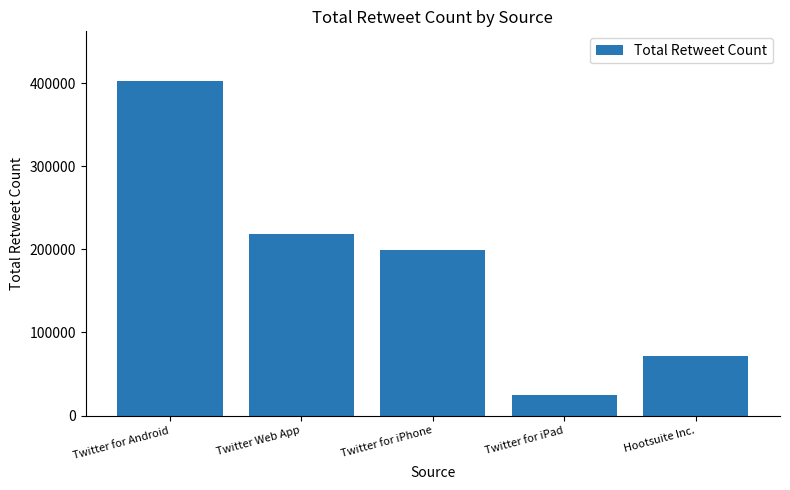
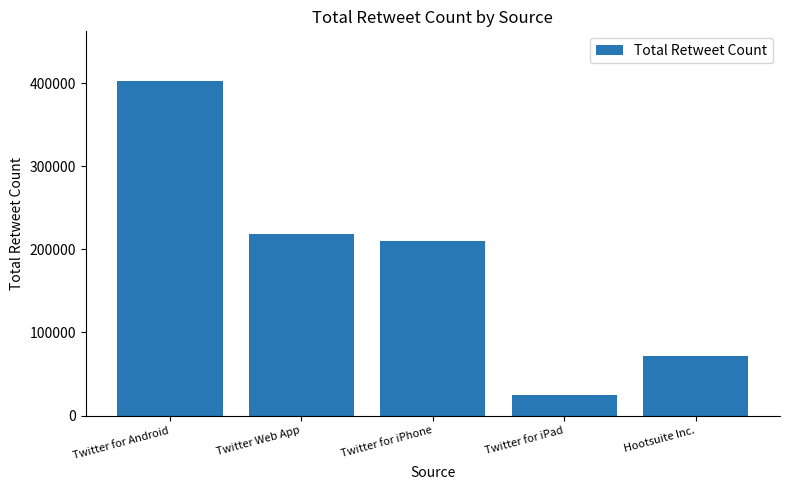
  {
    "Twitter for Android": 400000,
    "Twitter Web App": 220000,
-   "Twitter for iPhone": 200000,
+   "Twitter for iPhone": 210000,
    "Twitter for iPad": 20000,
    "Hootsuite Inc.": 70000
  }
